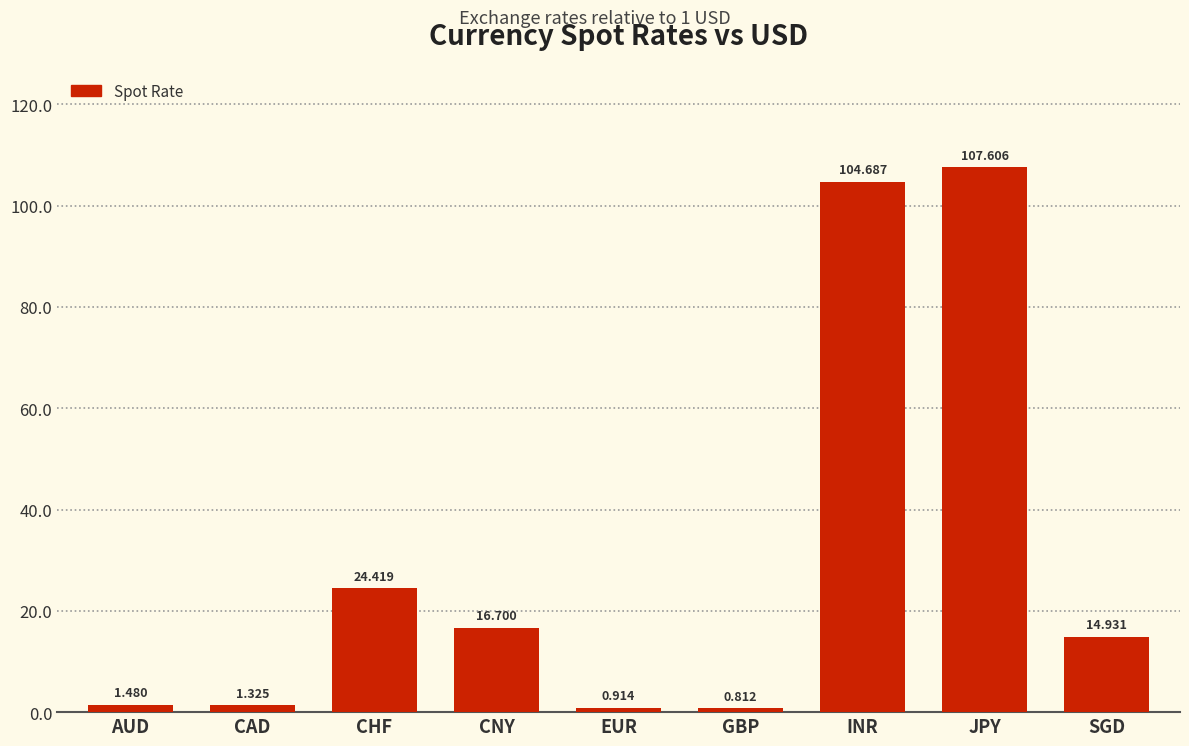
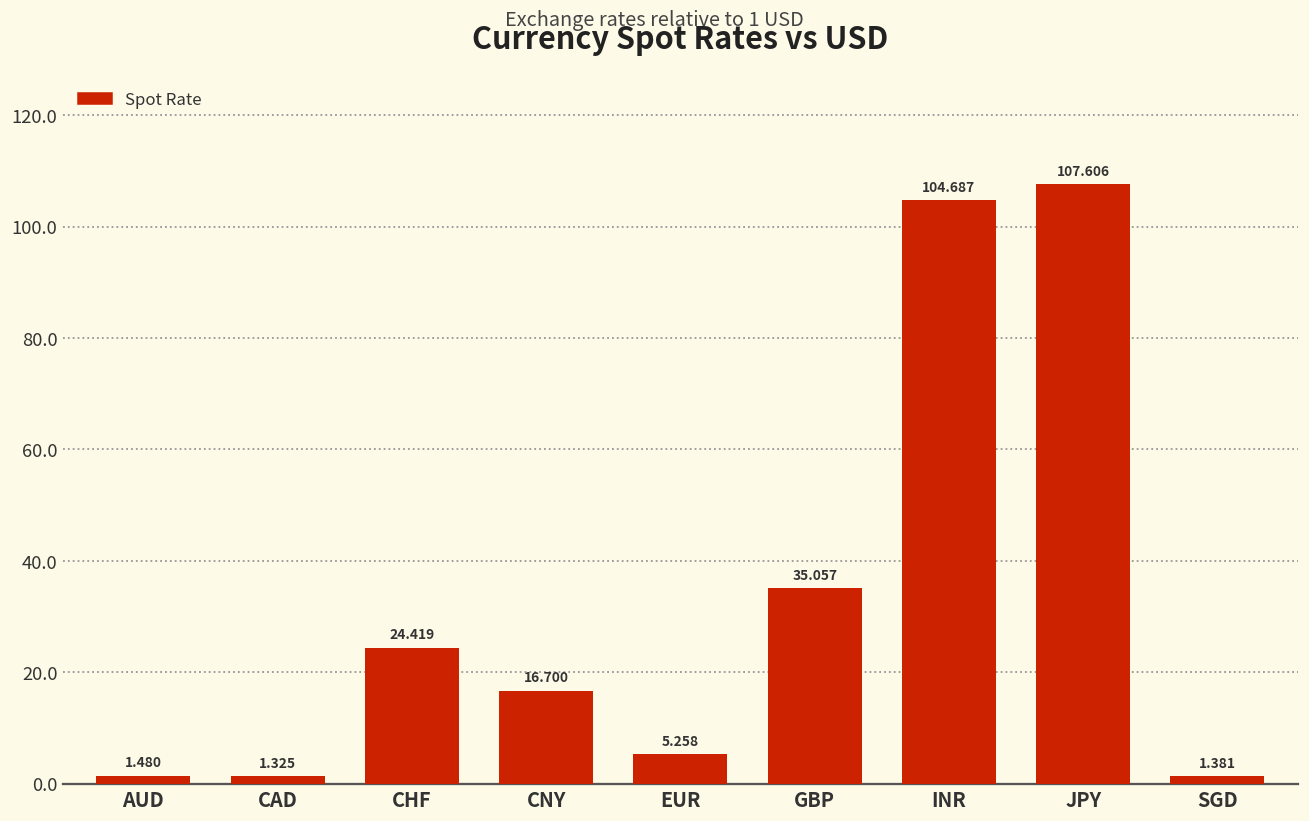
  {
    "AUD": 1.480,
    "CAD": 1.325,
    "CHF": 24.419,
    "CNY": 16.700,
-   "EUR": 0.914,
-   "GBP": 0.812,
+   "EUR": 5.258,
+   "GBP": 35.057,
    "INR": 104.687,
    "JPY": 107.606,
-   "SGD": 14.931
+   "SGD": 1.381
  }
